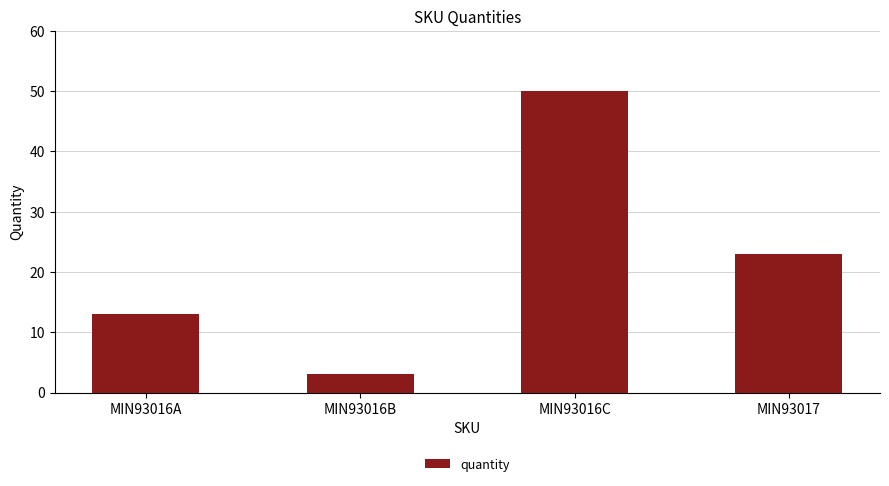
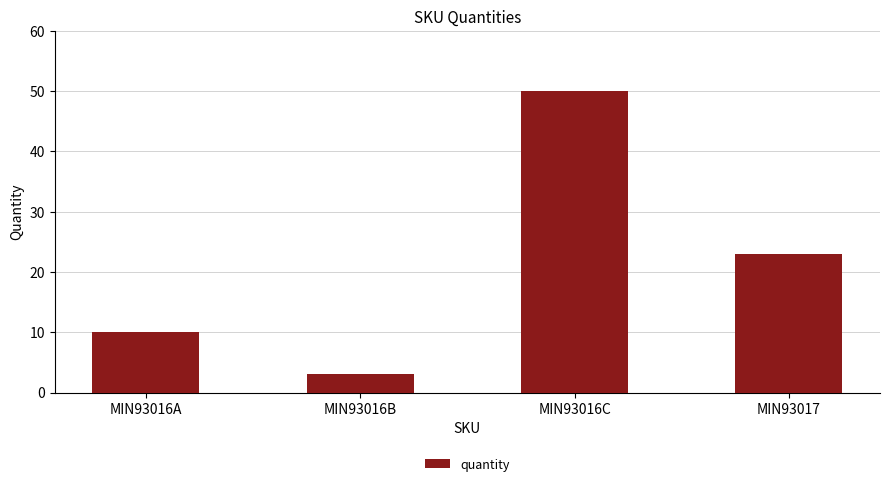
  {
-   "MIN93016A": 13,
+   "MIN93016A": 10,
    "MIN93016B": 3,
    "MIN93016C": 50,
    "MIN93017": 23
  }
